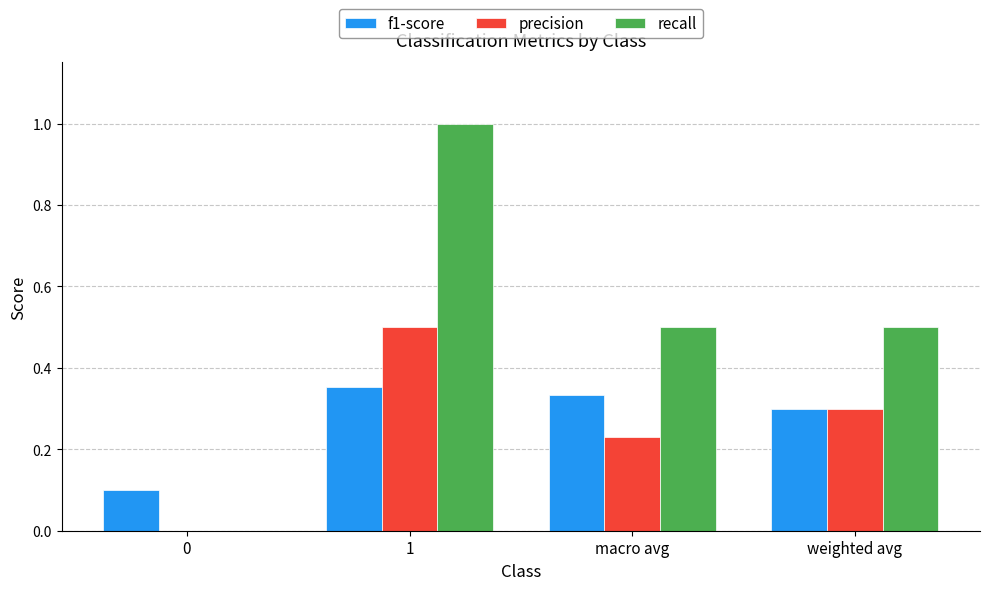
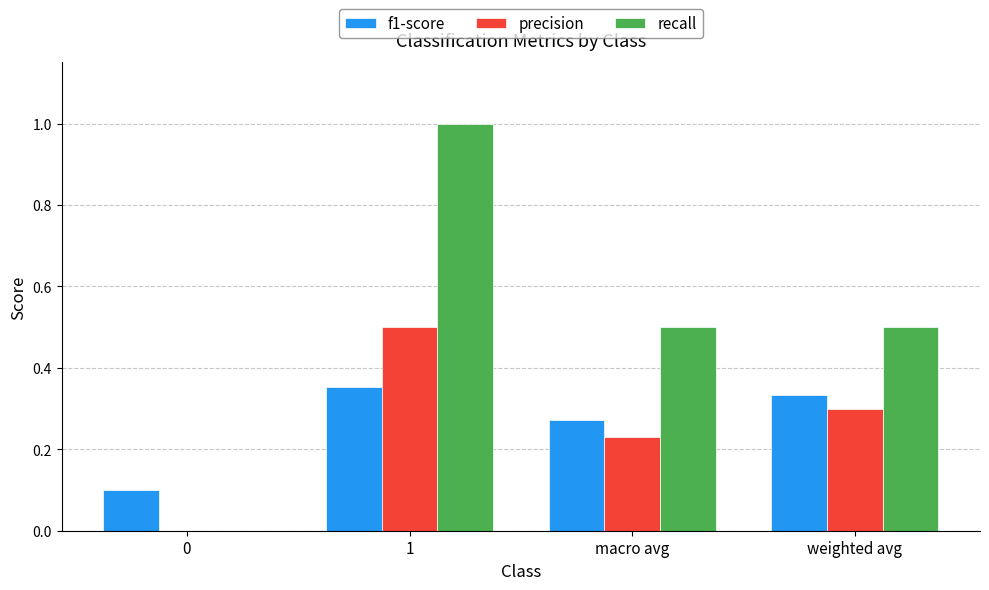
  {
    "f1-score": {
      "0": 0.10,
      "1": 0.35,
-     "macro avg": 0.33,
-     "weighted avg": 0.30
+     "macro avg": 0.27,
+     "weighted avg": 0.33
    },
    "precision": {
      "0": 0.00,
      "1": 0.50,
      "macro avg": 0.23,
      "weighted avg": 0.30
    },
    "recall": {
      "0": 0.00,
      "1": 1.00,
      "macro avg": 0.50,
      "weighted avg": 0.50
    }
  }
